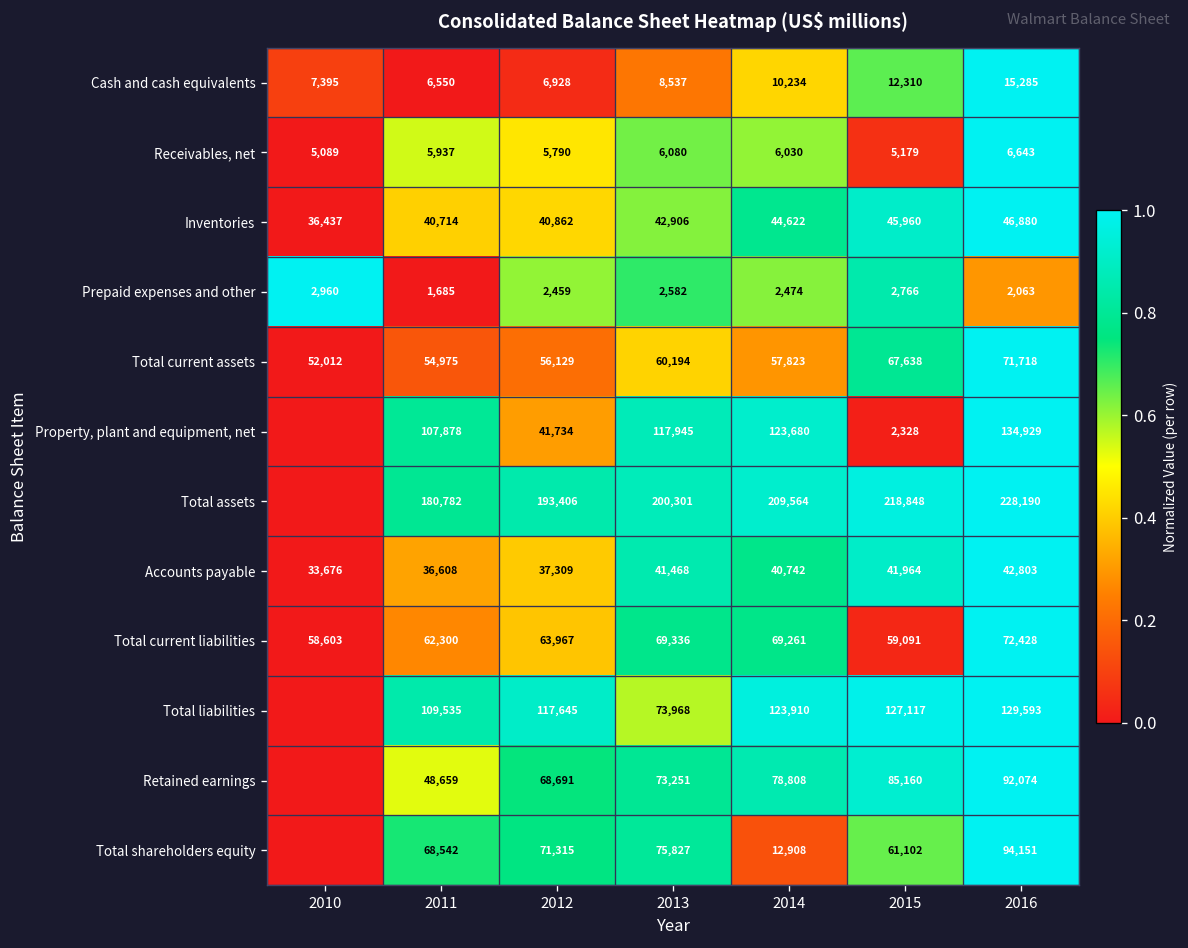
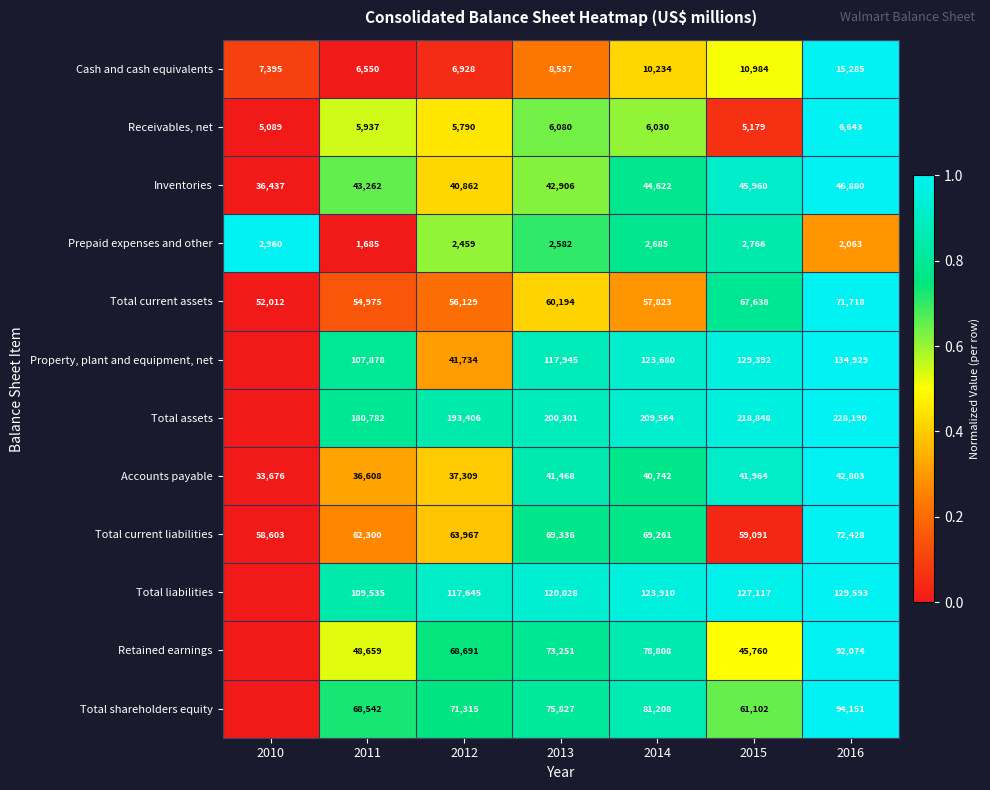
  {
    "Cash and cash equivalents": {
      "2010": "7,395",
      "2011": "6,550",
      "2012": "6,928",
      "2013": "8,537",
      "2014": "10,234",
-     "2015": "12,310",
+     "2015": "10,984",
      "2016": "15,285"
    },
    "Receivables, net": {
      "2010": "5,089",
      "2011": "5,937",
      "2012": "5,790",
      "2013": "6,080",
      "2014": "6,030",
      "2015": "5,179",
      "2016": "6,643"
    },
    "Inventories": {
      "2010": "36,437",
-     "2011": "40,714",
+     "2011": "43,262",
      "2012": "40,862",
      "2013": "42,906",
      "2014": "44,622",
      "2015": "45,960",
      "2016": "46,880"
    },
    "Prepaid expenses and other": {
      "2010": "2,960",
      "2011": "1,685",
      "2012": "2,459",
      "2013": "2,582",
-     "2014": "2,474",
+     "2014": "2,685",
      "2015": "2,766",
      "2016": "2,063"
    },
    "Total current assets": {
      "2010": "52,012",
      "2011": "54,975",
      "2012": "56,129",
      "2013": "60,194",
      "2014": "57,823",
      "2015": "67,638",
      "2016": "71,718"
    },
    "Property, plant and equipment, net": {
      "2011": "107,878",
      "2012": "41,734",
      "2013": "117,945",
      "2014": "123,680",
-     "2015": "2,328",
+     "2015": "129,392",
      "2016": "134,929"
    },
    "Total assets": {
      "2011": "180,782",
      "2012": "193,406",
      "2013": "200,301",
      "2014": "209,564",
      "2015": "218,848",
      "2016": "228,190"
    },
    "Accounts payable": {
      "2010": "33,676",
      "2011": "36,608",
      "2012": "37,309",
      "2013": "41,468",
      "2014": "40,742",
      "2015": "41,964",
      "2016": "42,803"
    },
    "Total current liabilities": {
      "2010": "58,603",
      "2011": "62,300",
      "2012": "63,967",
      "2013": "69,336",
      "2014": "69,261",
      "2015": "59,091",
      "2016": "72,428"
    },
    "Total liabilities": {
      "2011": "109,535",
      "2012": "117,645",
-     "2013": "73,968",
+     "2013": "120,028",
      "2014": "123,910",
      "2015": "127,117",
      "2016": "129,593"
    },
    "Retained earnings": {
      "2011": "48,659",
      "2012": "68,691",
      "2013": "73,251",
      "2014": "78,808",
-     "2015": "85,160",
+     "2015": "45,760",
      "2016": "92,074"
    },
    "Total shareholders equity": {
      "2011": "68,542",
      "2012": "71,315",
      "2013": "75,827",
-     "2014": "12,908",
+     "2014": "81,208",
      "2015": "61,102",
      "2016": "94,151"
    }
  }
